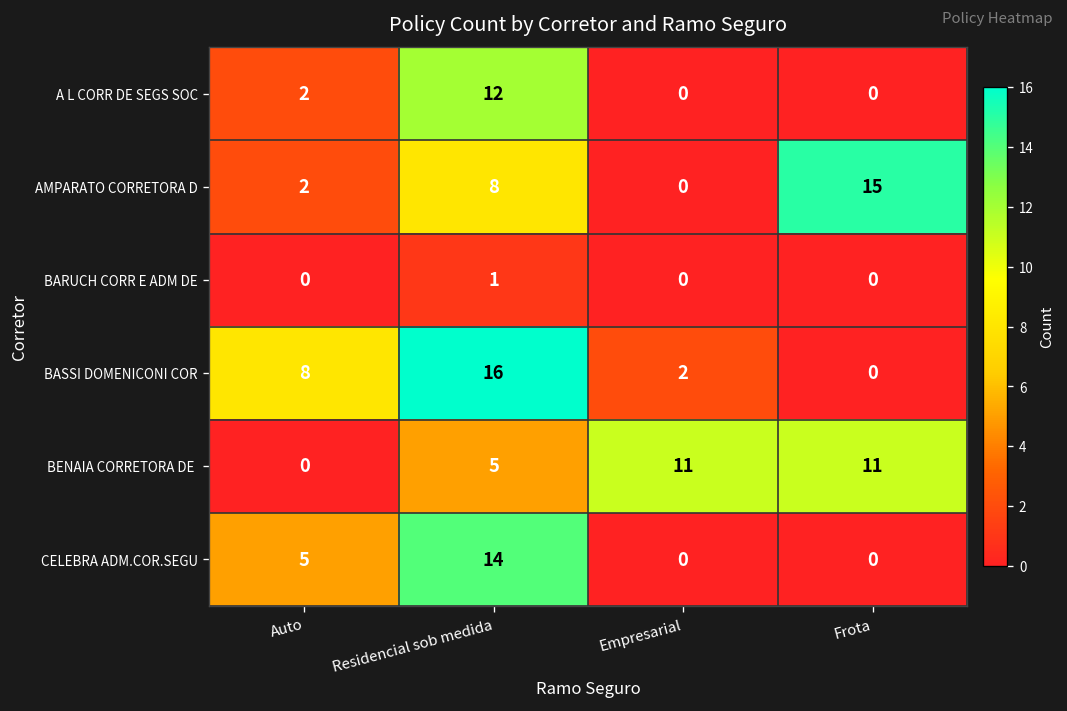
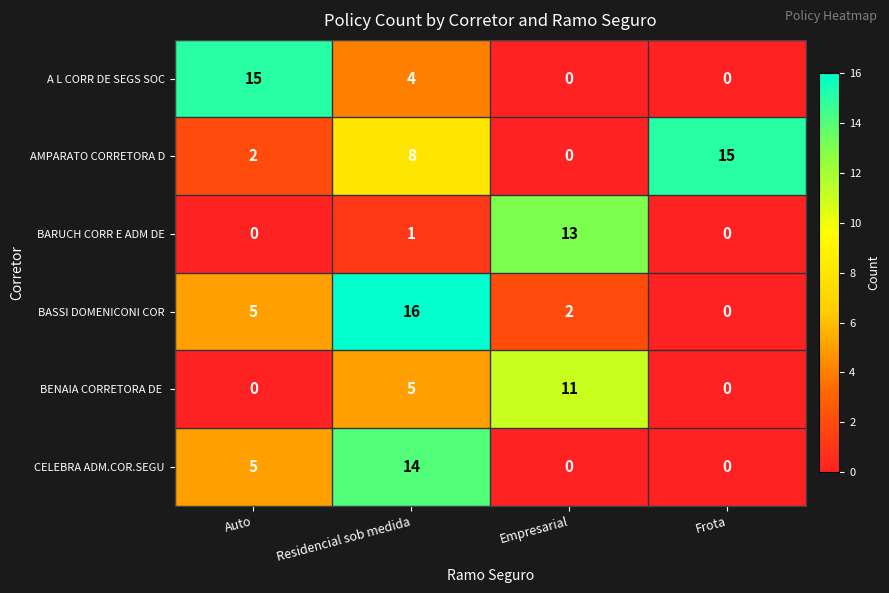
  {
    "A L CORR DE SEGS SOC": {
-     "Auto": 2,
-     "Residencial sob medida": 12,
+     "Auto": 15,
+     "Residencial sob medida": 4,
      "Empresarial": 0,
      "Frota": 0
    },
    "AMPARATO CORRETORA D": {
      "Auto": 2,
      "Residencial sob medida": 8,
      "Empresarial": 0,
      "Frota": 15
    },
    "BARUCH CORR E ADM DE": {
      "Auto": 0,
      "Residencial sob medida": 1,
-     "Empresarial": 0,
+     "Empresarial": 13,
      "Frota": 0
    },
    "BASSI DOMENICONI COR": {
-     "Auto": 8,
+     "Auto": 5,
      "Residencial sob medida": 16,
      "Empresarial": 2,
      "Frota": 0
    },
    "BENAIA CORRETORA DE": {
      "Auto": 0,
      "Residencial sob medida": 5,
      "Empresarial": 11,
-     "Frota": 11
+     "Frota": 0
    },
    "CELEBRA ADM.COR.SEGU": {
      "Auto": 5,
      "Residencial sob medida": 14,
      "Empresarial": 0,
      "Frota": 0
    }
  }
